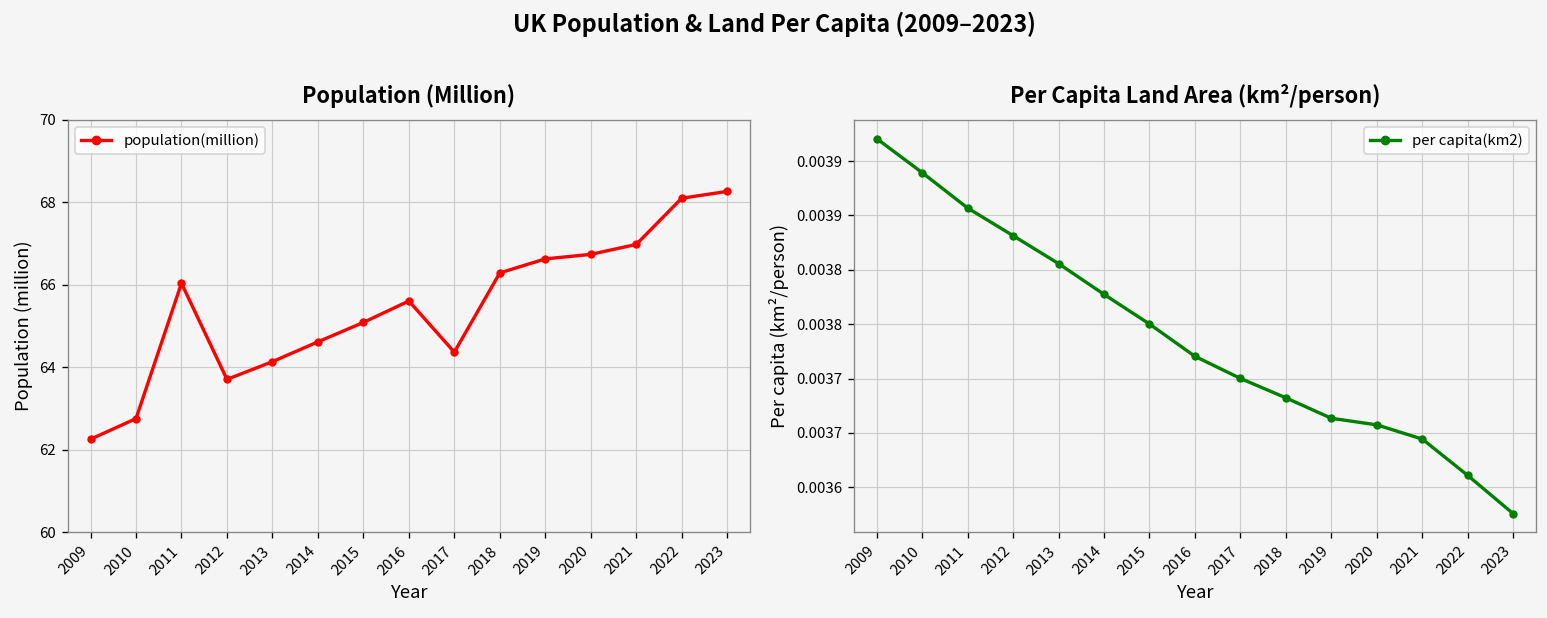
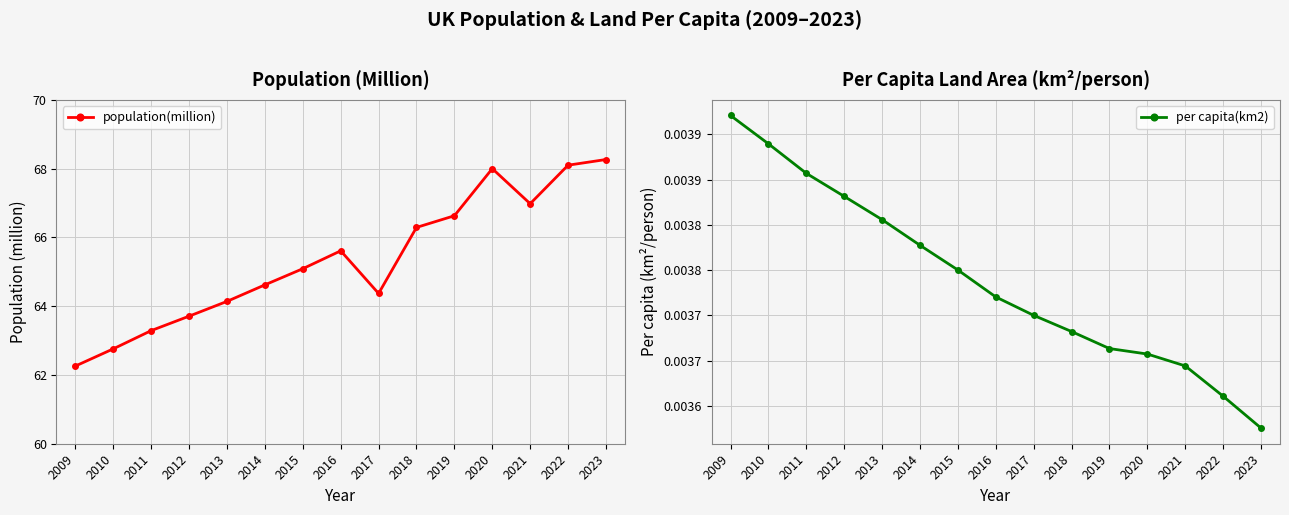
  {
    "Population (Million)": {
      "2009": 62.3,
      "2010": 62.8,
-     "2011": 66.0,
+     "2011": 63.3,
      "2012": 63.7,
      "2013": 64.1,
      "2014": 64.6,
      "2015": 65.1,
      "2016": 65.6,
      "2017": 64.4,
      "2018": 66.3,
      "2019": 66.6,
-     "2020": 66.7,
+     "2020": 68.0,
      "2021": 67.0,
      "2022": 68.1,
      "2023": 68.3
    }
  }
